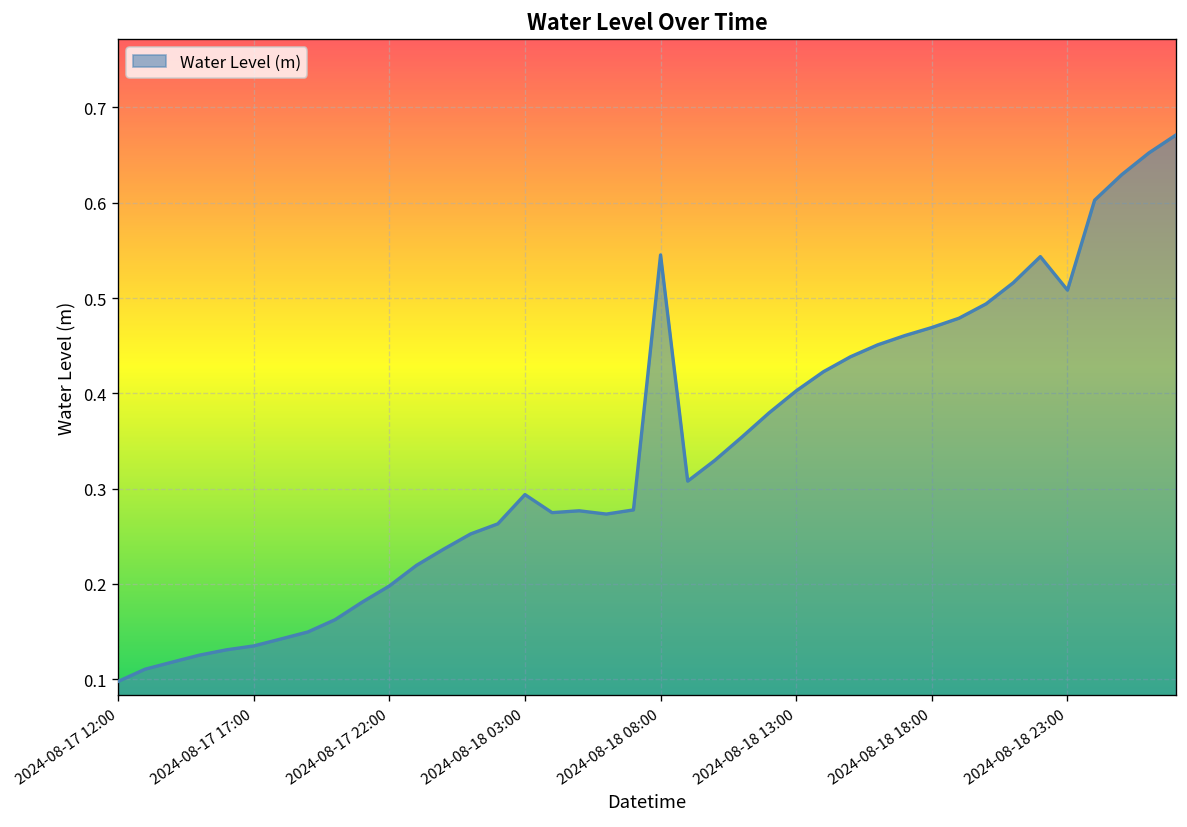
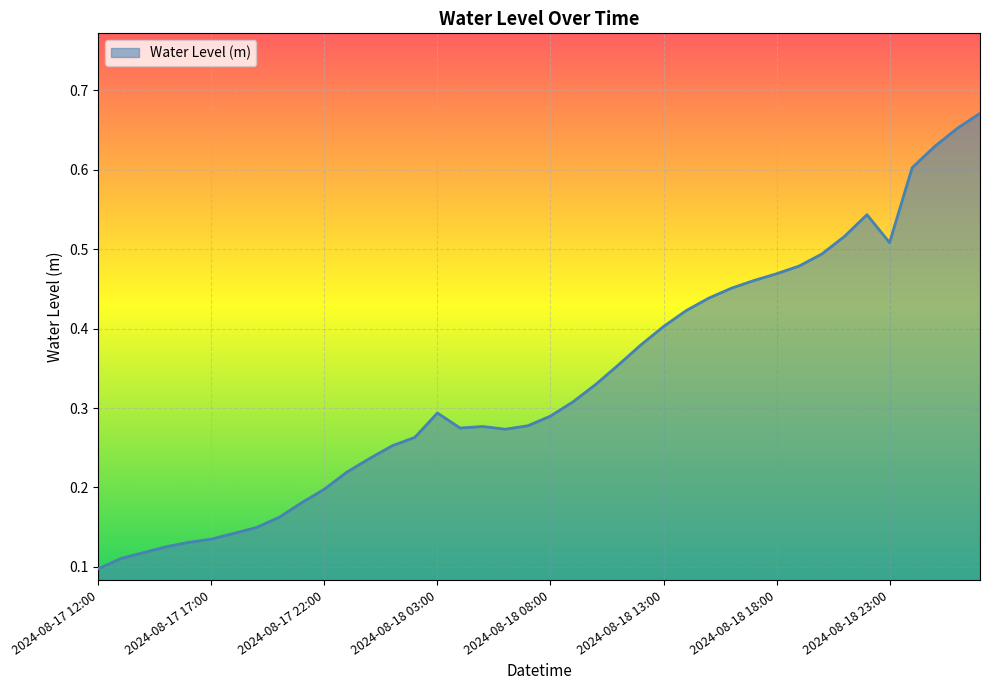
  {
    "2024-08-17 12:00": 0.10,
    "2024-08-17 17:00": 0.13,
    "2024-08-17 22:00": 0.20,
    "2024-08-18 03:00": 0.29,
-   "2024-08-18 08:00": 0.55,
+   "2024-08-18 08:00": 0.29,
    "2024-08-18 13:00": 0.40,
    "2024-08-18 18:00": 0.47,
    "2024-08-18 23:00": 0.51
  }
